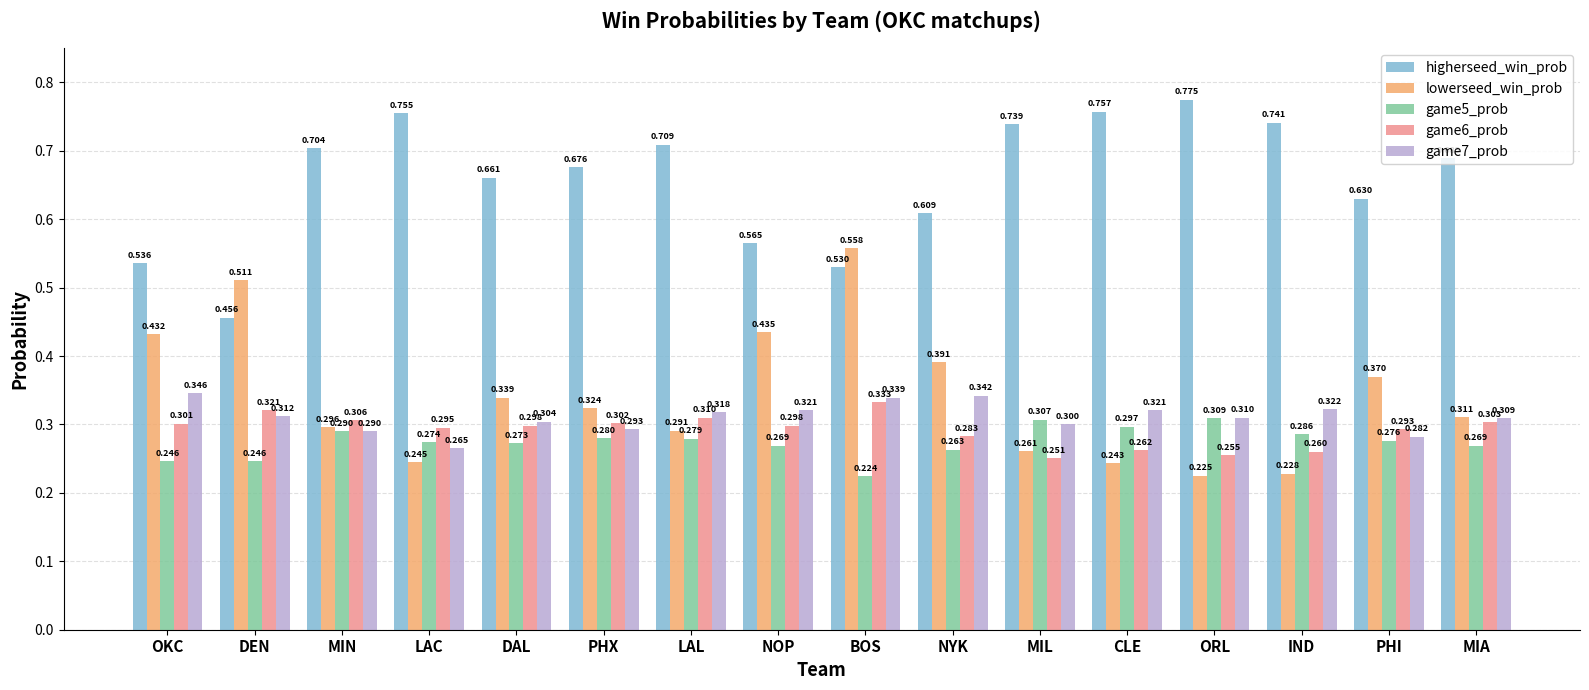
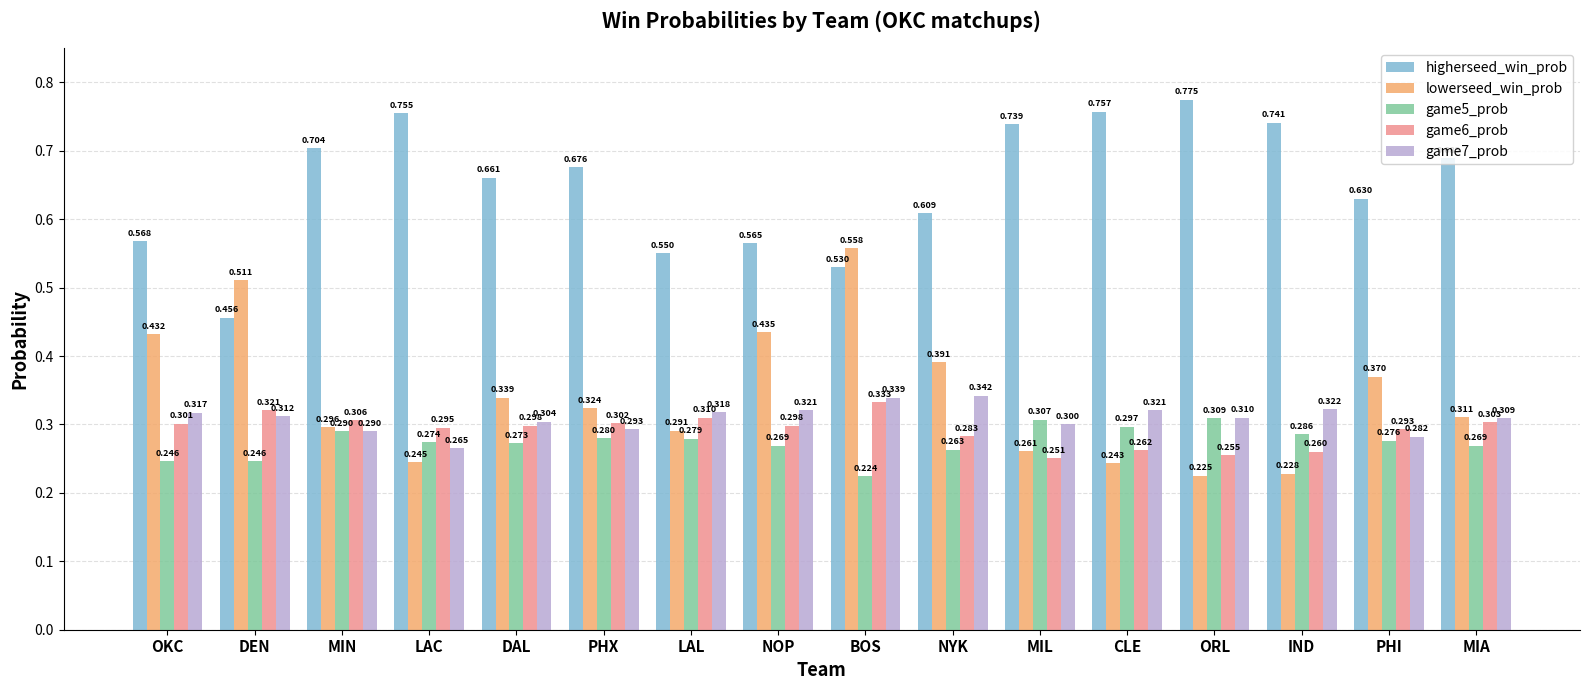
  {
    "higherseed_win_prob": {
-     "OKC": 0.536,
+     "OKC": 0.568,
      "DEN": 0.456,
      "MIN": 0.704,
      "LAC": 0.755,
      "DAL": 0.661,
      "PHX": 0.676,
-     "LAL": 0.709,
+     "LAL": 0.550,
      "NOP": 0.565,
      "BOS": 0.530,
      "NYK": 0.609,
      "MIL": 0.739,
      "CLE": 0.757,
      "ORL": 0.775,
      "IND": 0.741,
      "PHI": 0.630
    },
    "game5_prob": {
      "OKC": 0.246,
      "DEN": 0.246,
      "LAC": 0.274,
      "DAL": 0.273,
      "PHX": 0.280,
      "LAL": 0.279,
      "NOP": 0.269,
      "BOS": 0.224,
      "NYK": 0.263,
      "MIL": 0.307,
      "CLE": 0.297,
      "ORL": 0.309,
      "IND": 0.286,
      "PHI": 0.276,
      "MIA": 0.269
    },
    "game7_prob": {
-     "OKC": 0.346,
+     "OKC": 0.317,
      "DEN": 0.312,
      "MIN": 0.290,
      "LAC": 0.265,
      "PHX": 0.293,
      "NOP": 0.321,
      "NYK": 0.342,
      "MIL": 0.300,
      "CLE": 0.321,
      "ORL": 0.310,
      "IND": 0.322,
      "PHI": 0.282
    }
  }
